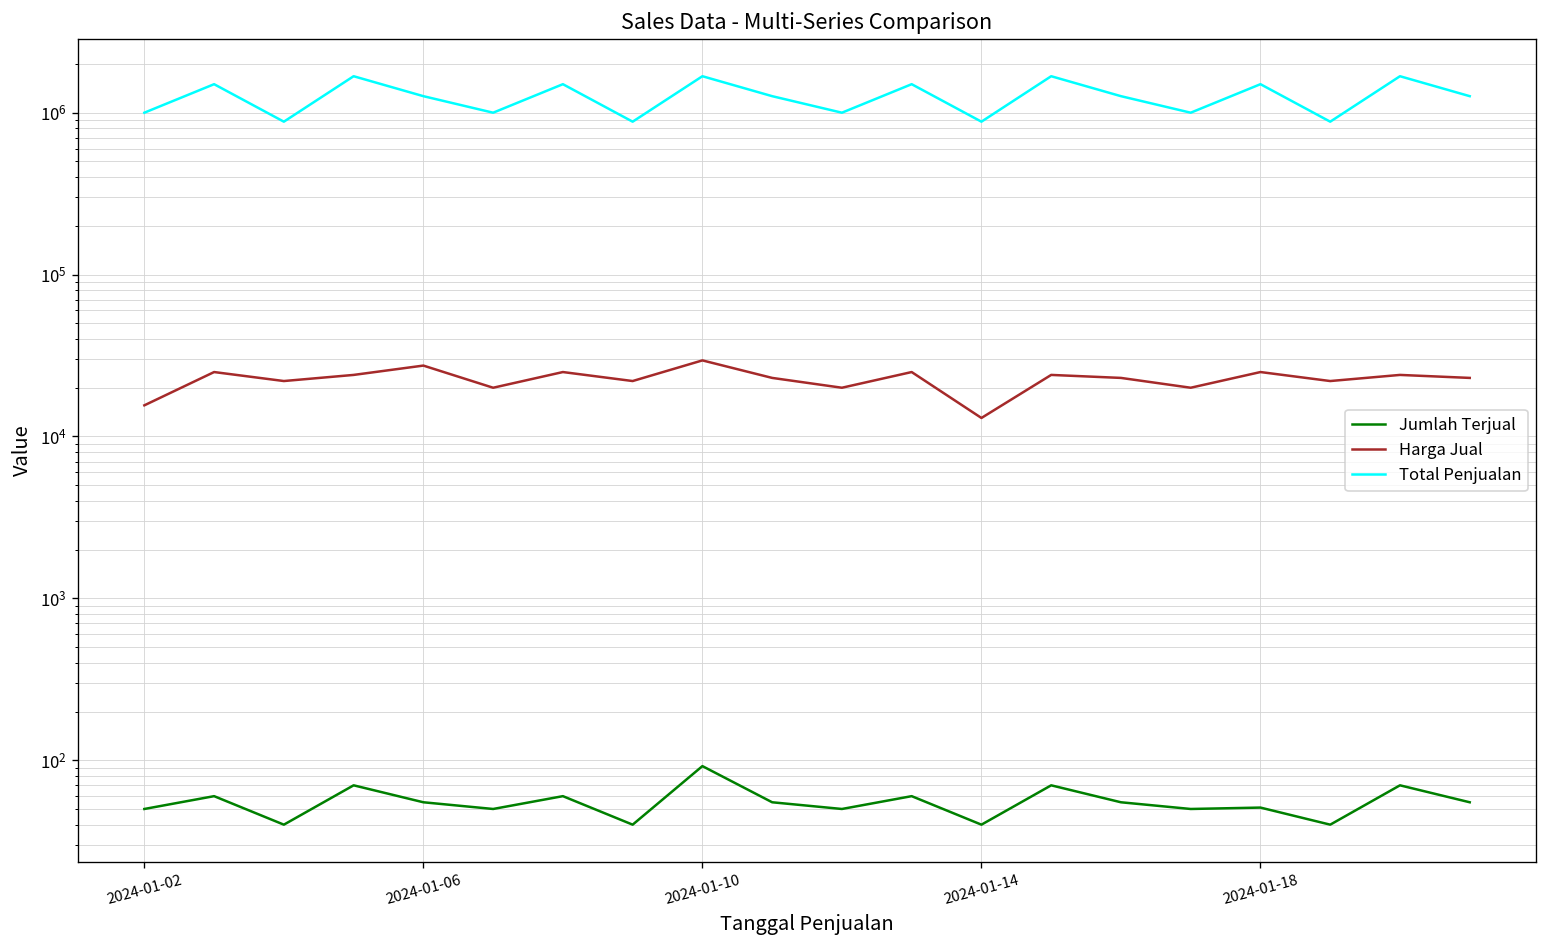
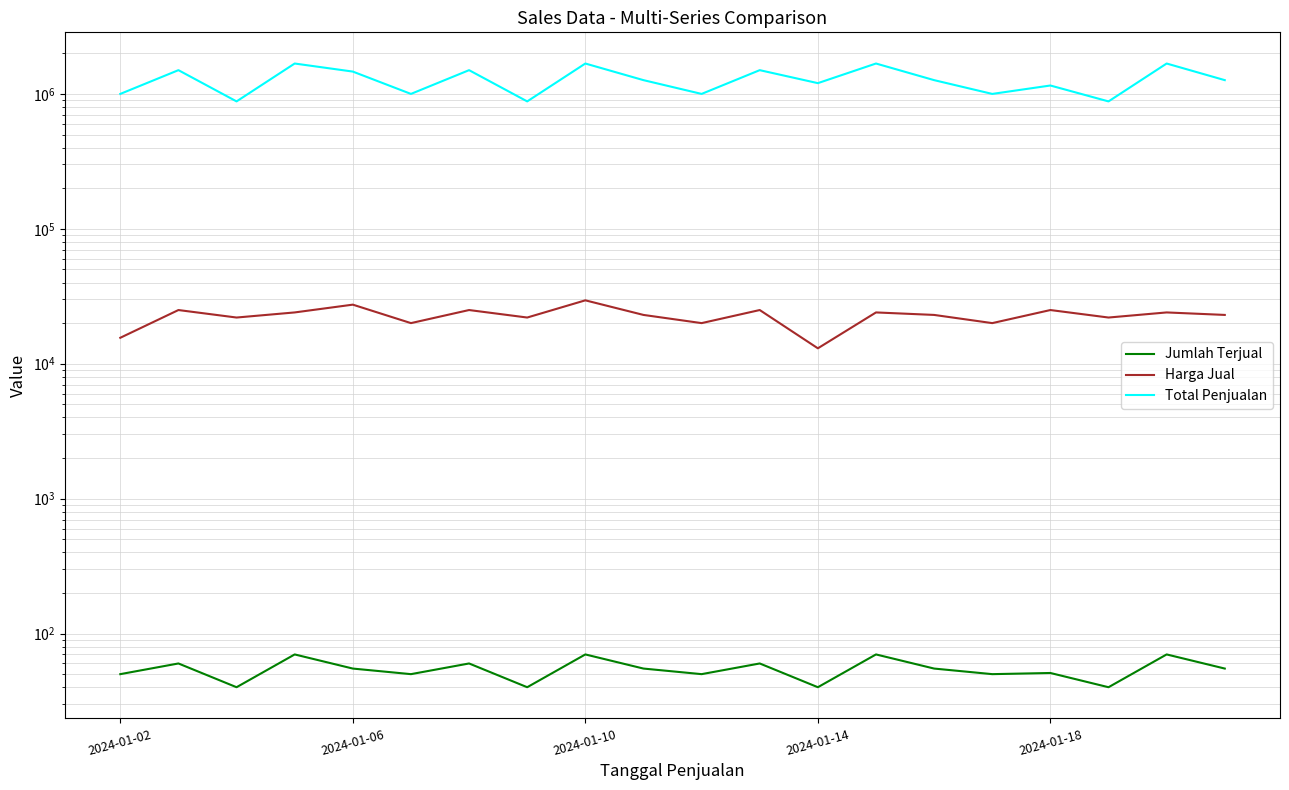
  {
    "Jumlah Terjual": {
      "2024-01-02": 50,
      "2024-01-06": 55,
-     "2024-01-10": 90,
+     "2024-01-10": 70,
      "2024-01-14": 40,
      "2024-01-18": 51
    },
    "Harga Jual": {
      "2024-01-02": 16000,
      "2024-01-06": 27000,
      "2024-01-10": 30000,
      "2024-01-14": 13000,
      "2024-01-18": 25000
    },
    "Total Penjualan": {
      "2024-01-02": 1000000,
-     "2024-01-06": 1300000,
+     "2024-01-06": 1500000,
      "2024-01-10": 1700000,
-     "2024-01-14": 900000,
-     "2024-01-18": 1500000
+     "2024-01-14": 1200000,
+     "2024-01-18": 1200000
    }
  }
